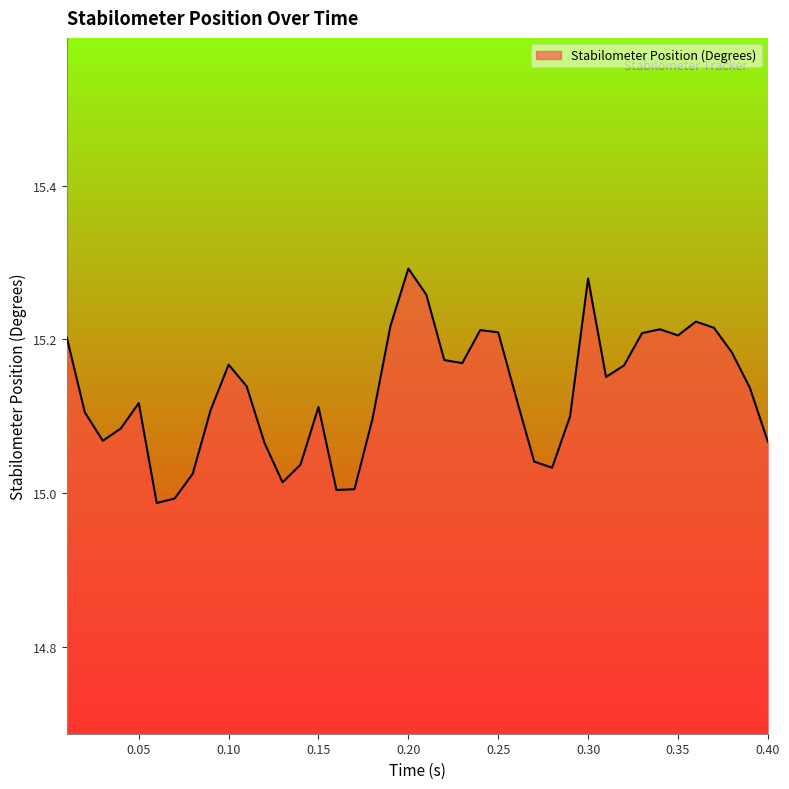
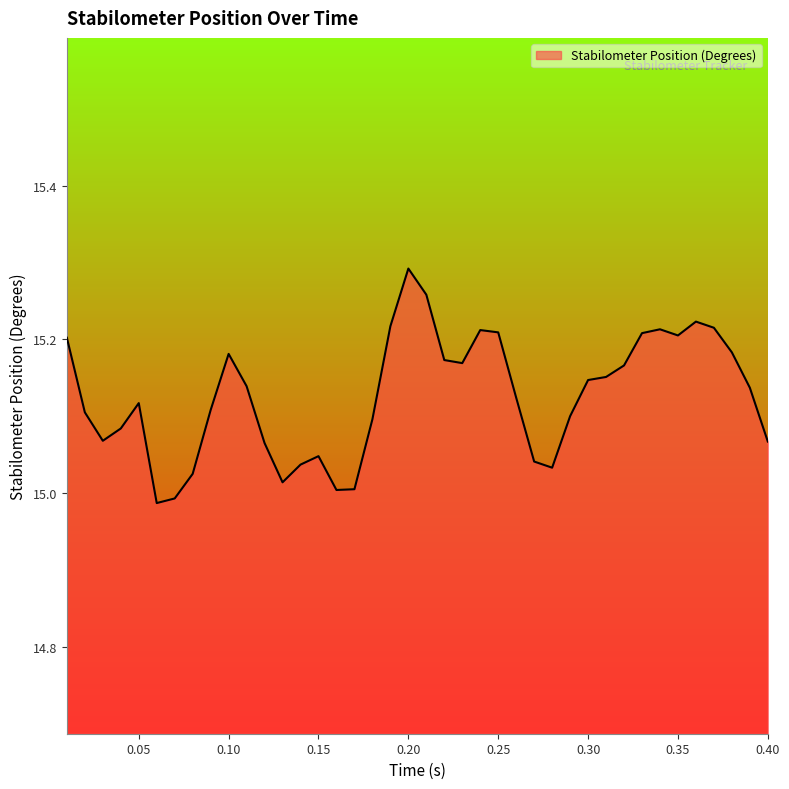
  {
    "0.05": 15.12,
-   "0.10": 15.17,
-   "0.15": 15.11,
+   "0.10": 15.18,
+   "0.15": 15.05,
    "0.20": 15.29,
    "0.25": 15.21,
-   "0.30": 15.28,
+   "0.30": 15.15,
    "0.35": 15.21,
    "0.40": 15.07
  }
